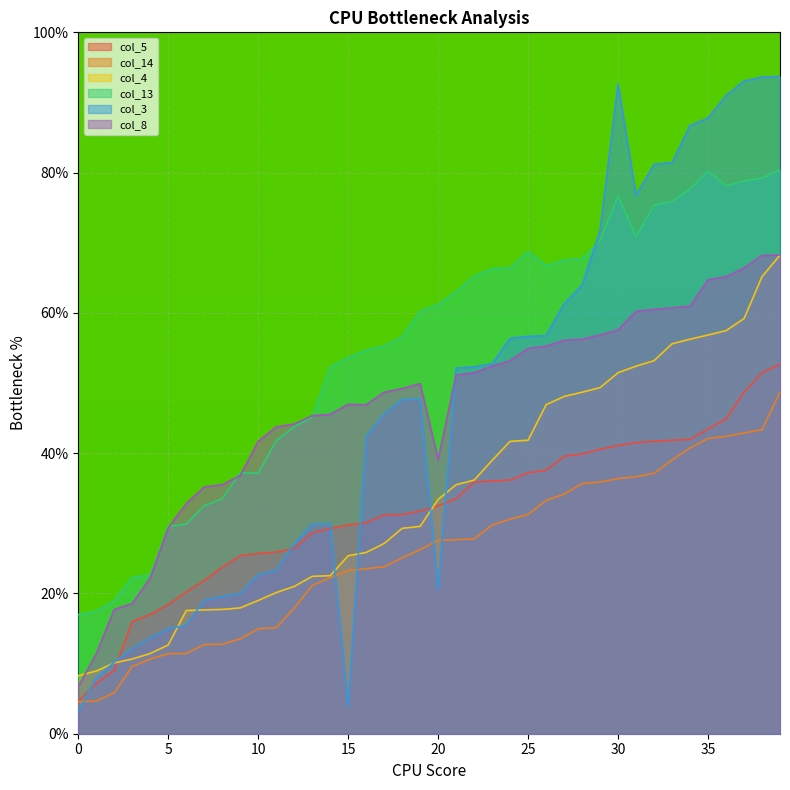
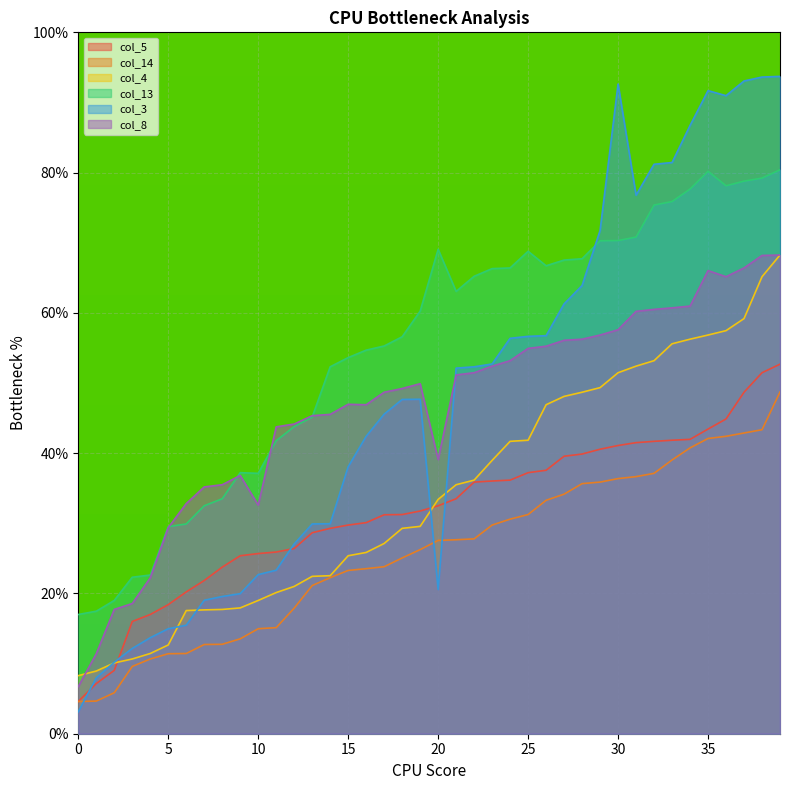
  {
    "col_13": {
      "0": "17%",
      "10": "37%",
      "15": "54%",
-     "20": "61%",
+     "20": "69%",
      "25": "69%",
-     "30": "77%",
+     "30": "70%",
      "35": "80%"
    },
    "col_3": {
      "0": "3%",
      "5": "15%",
      "10": "23%",
-     "15": "4%",
+     "15": "38%",
      "20": "21%",
      "25": "57%",
      "30": "93%",
-     "35": "88%"
+     "35": "92%"
    },
    "col_8": {
      "0": "7%",
-     "10": "42%",
+     "10": "33%",
      "15": "47%",
      "20": "39%",
      "25": "55%",
      "30": "58%",
-     "35": "65%"
+     "35": "66%"
    }
  }
